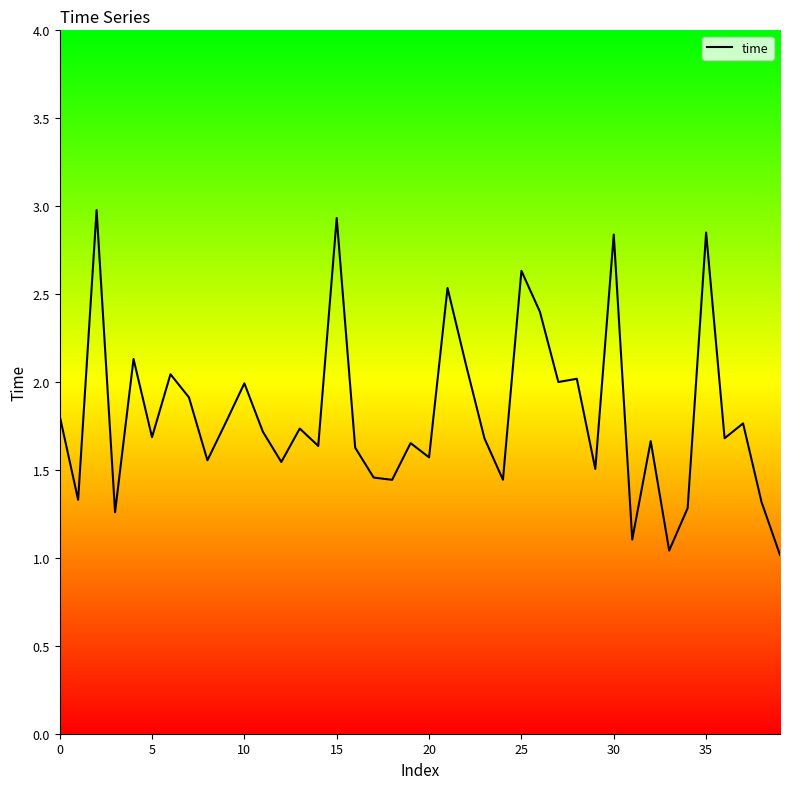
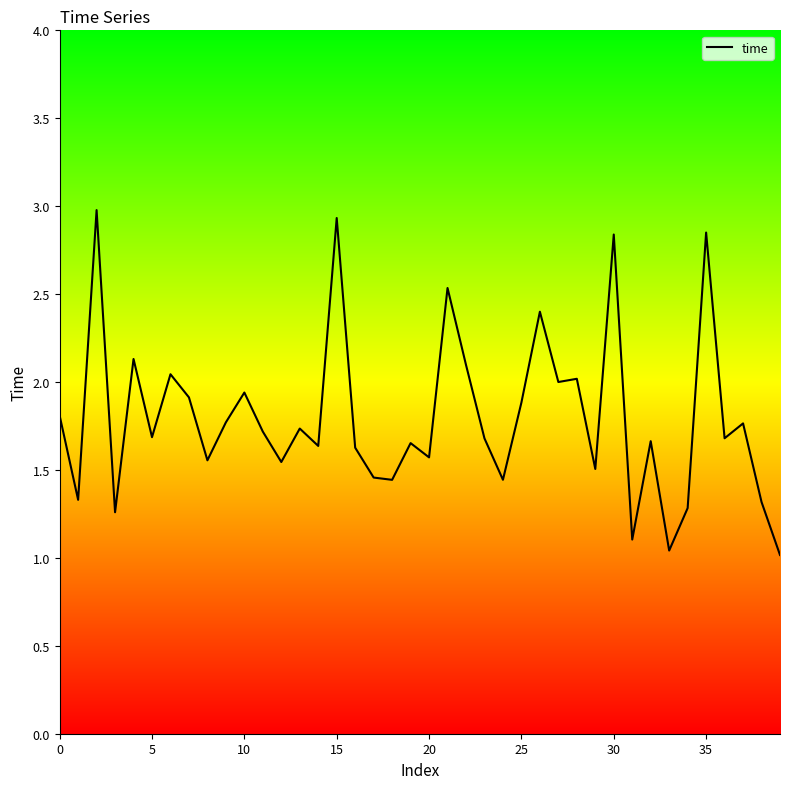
  {
    "0": 1.81,
    "5": 1.69,
-   "10": 1.99,
+   "10": 1.94,
    "15": 2.93,
    "20": 1.57,
-   "25": 2.63,
+   "25": 1.88,
    "30": 2.84,
    "35": 2.85
  }
